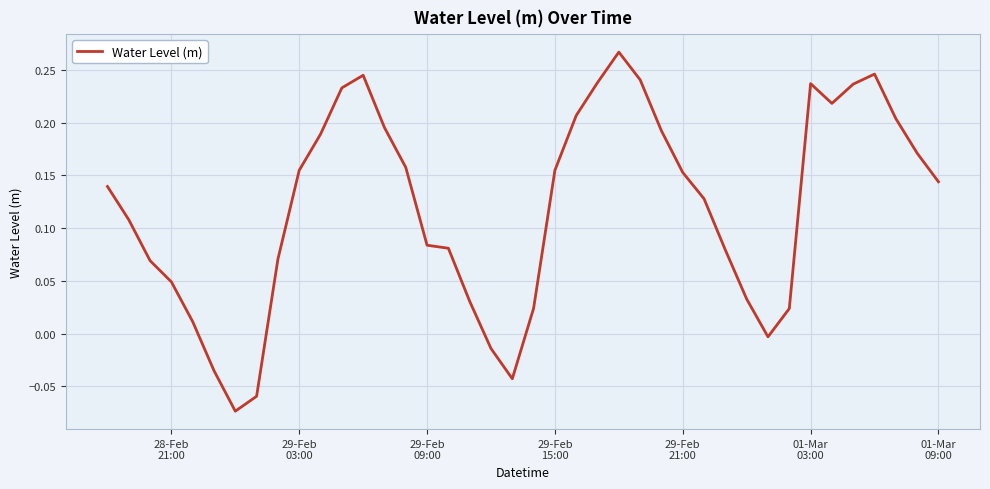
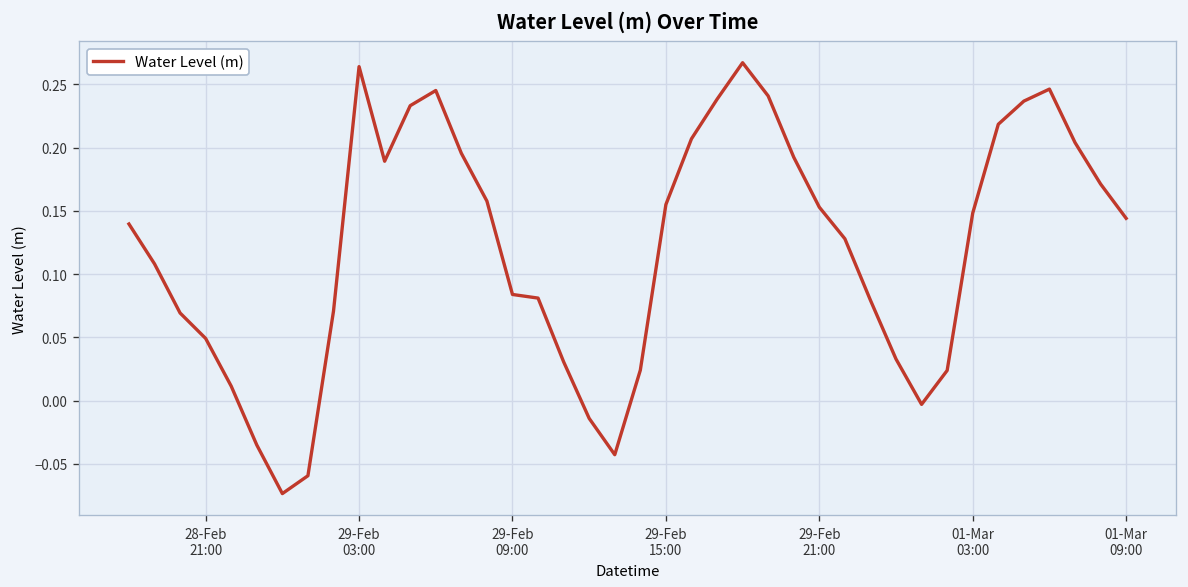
  {
    "28-Feb 21:00": 0.049,
-   "29-Feb 03:00": 0.155,
+   "29-Feb 03:00": 0.264,
    "29-Feb 09:00": 0.084,
    "29-Feb 15:00": 0.155,
    "29-Feb 21:00": 0.153,
-   "01-Mar 03:00": 0.237,
+   "01-Mar 03:00": 0.148,
    "01-Mar 09:00": 0.144
  }
